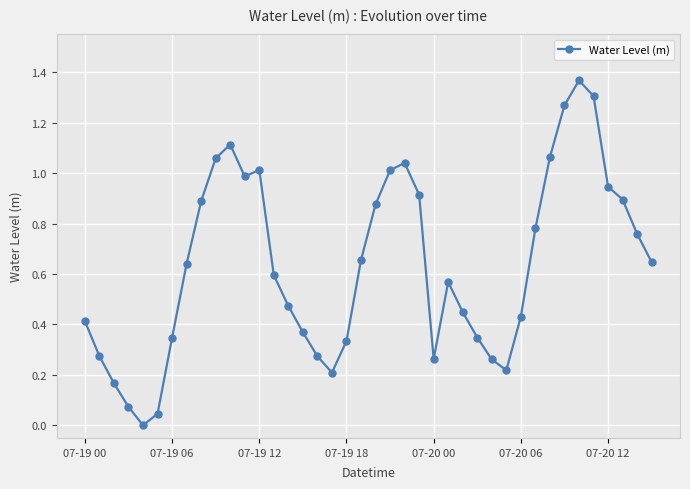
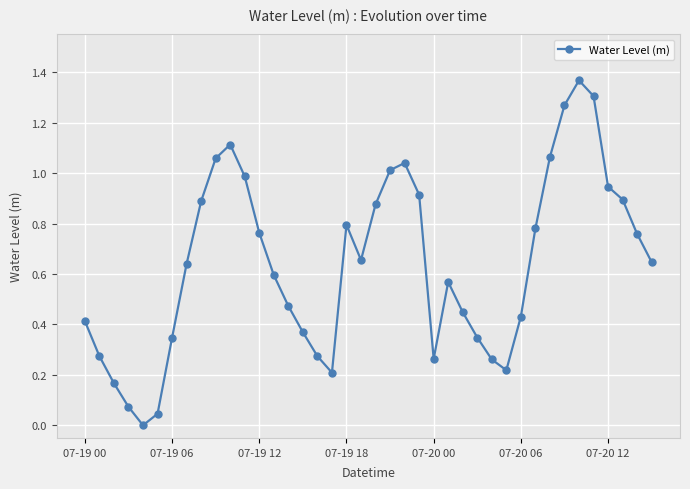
  {
    "07-19 00": 0.41,
    "07-19 06": 0.35,
-   "07-19 12": 1.01,
-   "07-19 18": 0.33,
+   "07-19 12": 0.76,
+   "07-19 18": 0.79,
    "07-20 00": 0.26,
    "07-20 06": 0.43,
    "07-20 12": 0.95
  }
